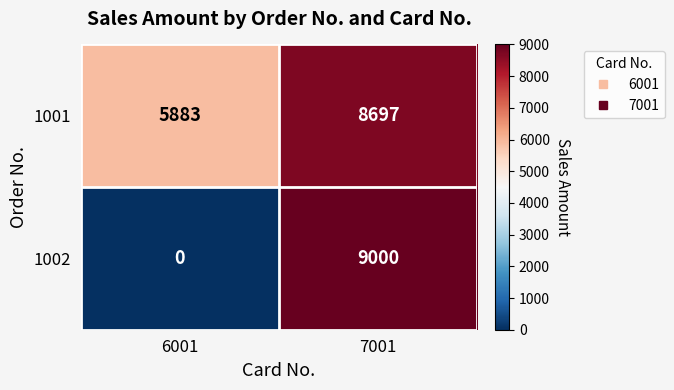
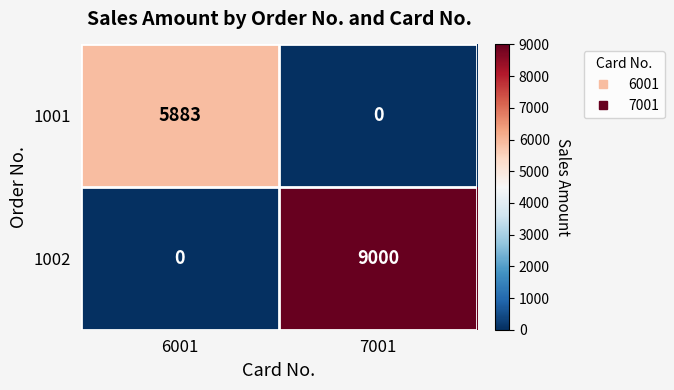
  {
    "1001": {
      "6001": 5883,
-     "7001": 8697
+     "7001": 0
    },
    "1002": {
      "6001": 0,
      "7001": 9000
    }
  }
